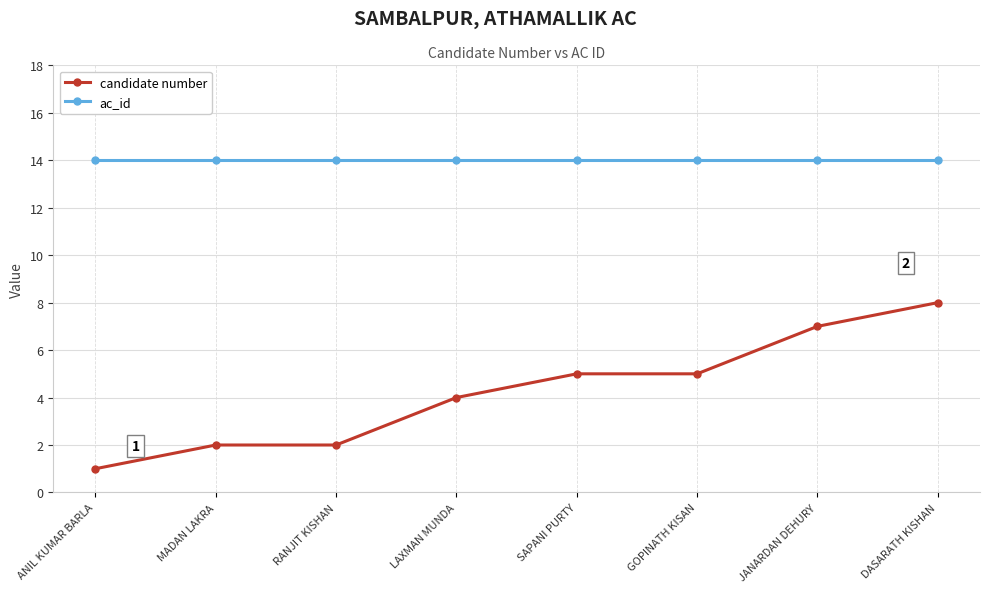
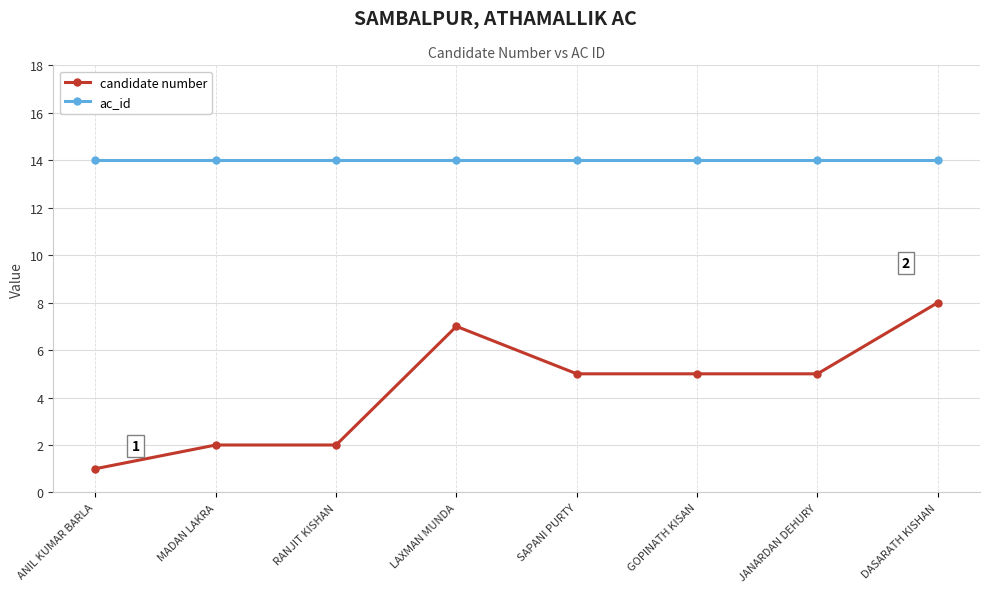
  {
    "candidate number": {
      "ANIL KUMAR BARLA": 1,
      "MADAN LAKRA": 2,
      "RANJIT KISHAN": 2,
-     "LAXMAN MUNDA": 4,
+     "LAXMAN MUNDA": 7,
      "SAPANI PURTY": 5,
      "GOPINATH KISAN": 5,
-     "JANARDAN DEHURY": 7,
+     "JANARDAN DEHURY": 5,
      "DASARATH KISHAN": 8
    },
    "ac_id": {
      "ANIL KUMAR BARLA": 14,
      "MADAN LAKRA": 14,
      "RANJIT KISHAN": 14,
      "LAXMAN MUNDA": 14,
      "SAPANI PURTY": 14,
      "GOPINATH KISAN": 14,
      "JANARDAN DEHURY": 14,
      "DASARATH KISHAN": 14
    }
  }
